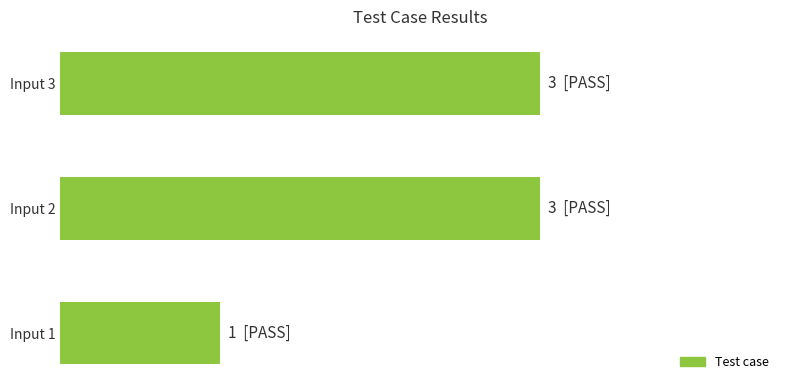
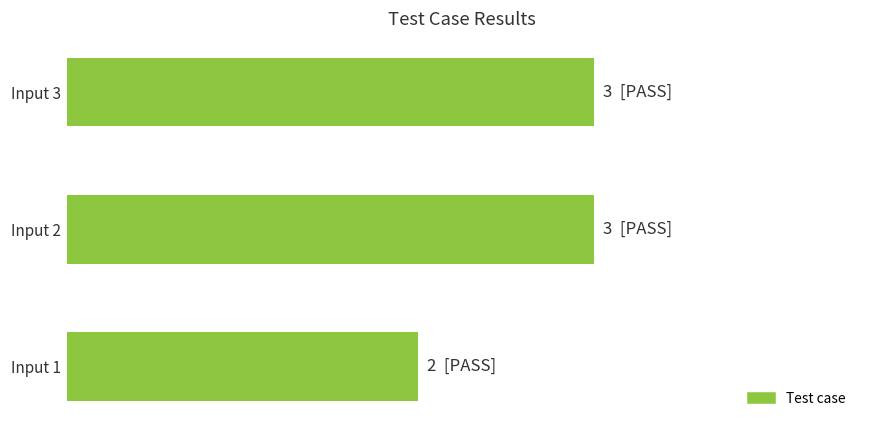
  {
    "Input 3": 3,
    "Input 2": 3,
-   "Input 1": 1
+   "Input 1": 2
  }
